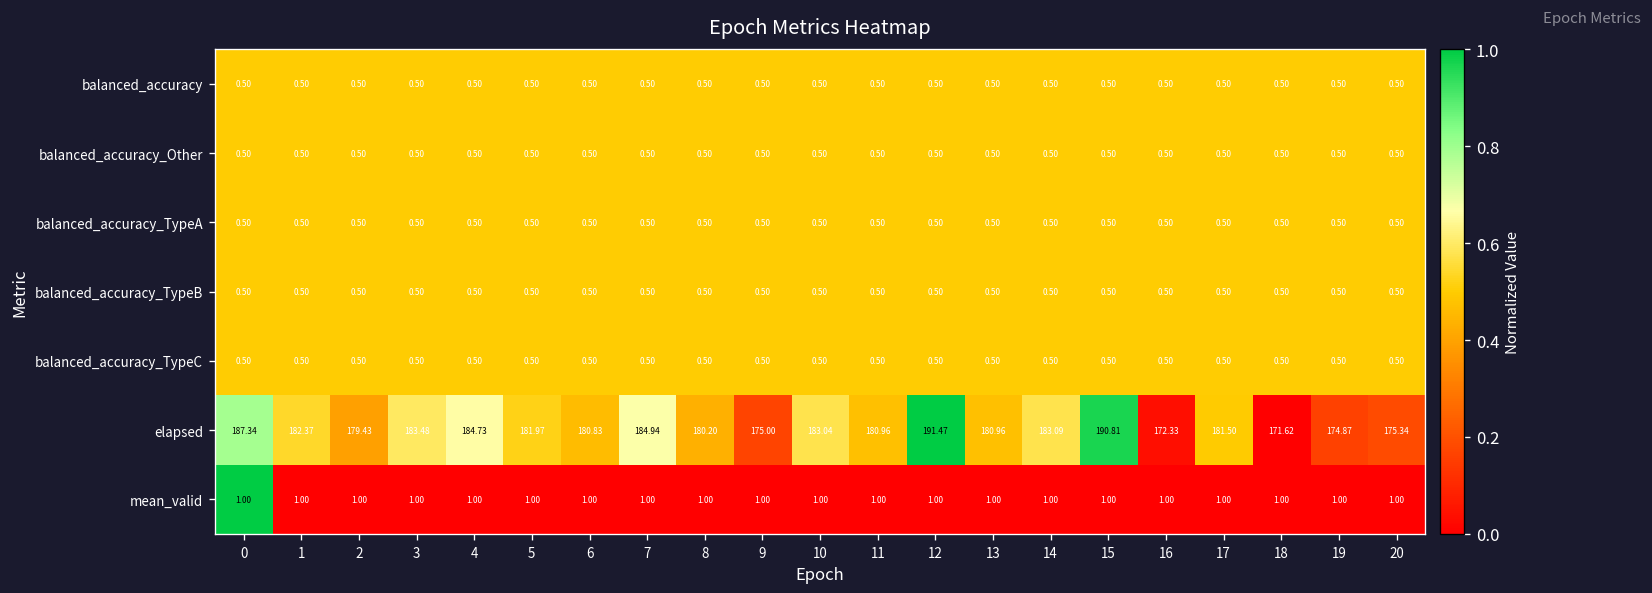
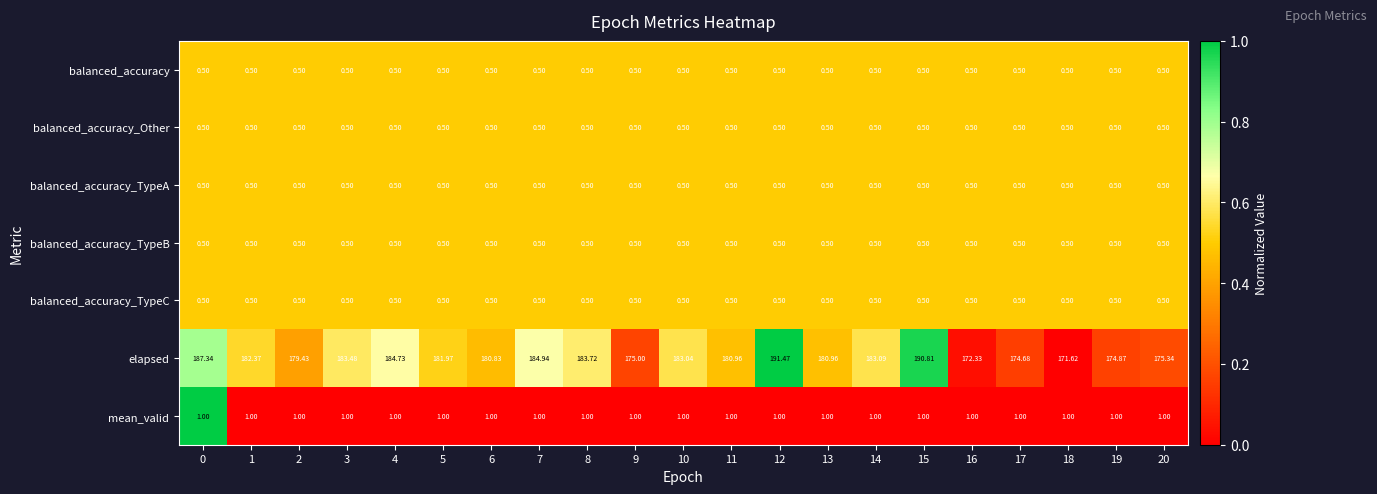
  {
    "balanced_accuracy": {
      "0": 0.50,
      "1": 0.50,
      "2": 0.50,
      "3": 0.50,
      "4": 0.50,
      "5": 0.50,
      "6": 0.50,
      "7": 0.50,
      "8": 0.50,
      "9": 0.50,
      "10": 0.50,
      "11": 0.50,
      "12": 0.50,
      "13": 0.50,
      "14": 0.50,
      "15": 0.50,
      "16": 0.50,
      "17": 0.50,
      "18": 0.50,
      "19": 0.50,
      "20": 0.50
    },
    "balanced_accuracy_Other": {
      "0": 0.50,
      "1": 0.50,
      "2": 0.50,
      "3": 0.50,
      "4": 0.50,
      "5": 0.50,
      "6": 0.50,
      "7": 0.50,
      "8": 0.50,
      "9": 0.50,
      "10": 0.50,
      "11": 0.50,
      "12": 0.50,
      "13": 0.50,
      "14": 0.50,
      "15": 0.50,
      "16": 0.50,
      "17": 0.50,
      "18": 0.50,
      "19": 0.50,
      "20": 0.50
    },
    "balanced_accuracy_TypeA": {
      "0": 0.50,
      "1": 0.50,
      "2": 0.50,
      "3": 0.50,
      "4": 0.50,
      "5": 0.50,
      "6": 0.50,
      "7": 0.50,
      "8": 0.50,
      "9": 0.50,
      "10": 0.50,
      "11": 0.50,
      "12": 0.50,
      "13": 0.50,
      "14": 0.50,
      "15": 0.50,
      "16": 0.50,
      "17": 0.50,
      "18": 0.50,
      "19": 0.50,
      "20": 0.50
    },
    "balanced_accuracy_TypeB": {
      "0": 0.50,
      "1": 0.50,
      "2": 0.50,
      "3": 0.50,
      "4": 0.50,
      "5": 0.50,
      "6": 0.50,
      "7": 0.50,
      "8": 0.50,
      "9": 0.50,
      "10": 0.50,
      "11": 0.50,
      "12": 0.50,
      "13": 0.50,
      "14": 0.50,
      "15": 0.50,
      "16": 0.50,
      "17": 0.50,
      "18": 0.50,
      "19": 0.50,
      "20": 0.50
    },
    "balanced_accuracy_TypeC": {
      "0": 0.50,
      "1": 0.50,
      "2": 0.50,
      "3": 0.50,
      "4": 0.50,
      "5": 0.50,
      "6": 0.50,
      "7": 0.50,
      "8": 0.50,
      "9": 0.50,
      "10": 0.50,
      "11": 0.50,
      "12": 0.50,
      "13": 0.50,
      "14": 0.50,
      "15": 0.50,
      "16": 0.50,
      "17": 0.50,
      "18": 0.50,
      "19": 0.50,
      "20": 0.50
    },
    "elapsed": {
      "0": 187.34,
      "1": 182.37,
      "2": 179.43,
      "3": 183.48,
      "4": 184.73,
      "5": 181.97,
      "6": 180.83,
      "7": 184.94,
-     "8": 180.20,
+     "8": 183.72,
      "9": 175.00,
      "10": 183.04,
      "11": 180.96,
      "12": 191.47,
      "13": 180.96,
      "14": 183.09,
      "15": 190.81,
      "16": 172.33,
-     "17": 181.50,
+     "17": 174.68,
      "18": 171.62,
      "19": 174.87,
      "20": 175.34
    },
    "mean_valid": {
      "0": 1.00,
      "1": 1.00,
      "2": 1.00,
      "3": 1.00,
      "4": 1.00,
      "5": 1.00,
      "6": 1.00,
      "7": 1.00,
      "8": 1.00,
      "9": 1.00,
      "10": 1.00,
      "11": 1.00,
      "12": 1.00,
      "13": 1.00,
      "14": 1.00,
      "15": 1.00,
      "16": 1.00,
      "17": 1.00,
      "18": 1.00,
      "19": 1.00,
      "20": 1.00
    }
  }
